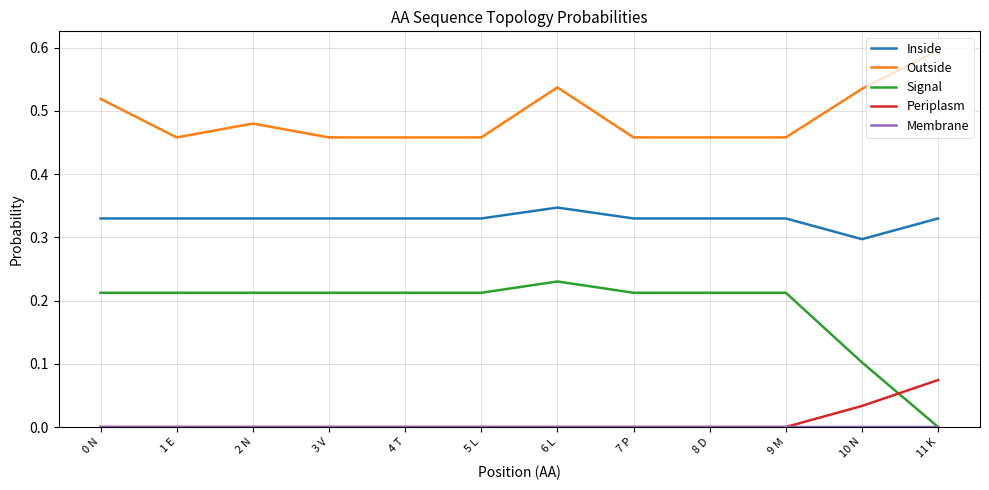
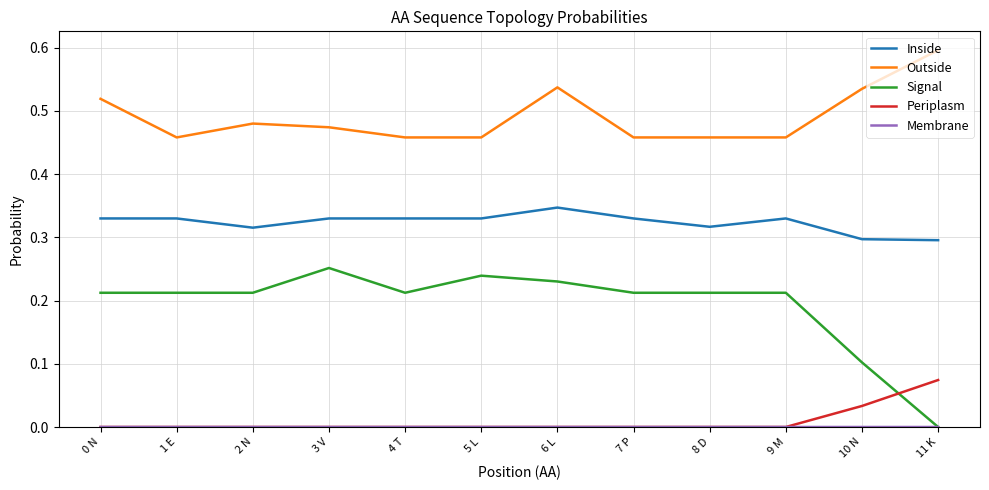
  {
    "Inside": {
      "0 N": 0.33,
      "1 E": 0.33,
-     "2 N": 0.33,
+     "2 N": 0.32,
      "3 V": 0.33,
      "4 T": 0.33,
      "5 L": 0.33,
      "6 L": 0.35,
      "7 P": 0.33,
-     "8 D": 0.33,
+     "8 D": 0.32,
      "9 M": 0.33,
      "10 N": 0.30,
-     "11 K": 0.33
+     "11 K": 0.30
    },
    "Outside": {
      "0 N": 0.52,
      "1 E": 0.46,
      "2 N": 0.48,
-     "3 V": 0.46,
+     "3 V": 0.47,
      "4 T": 0.46,
      "5 L": 0.46,
      "6 L": 0.54,
      "7 P": 0.46,
      "8 D": 0.46,
      "9 M": 0.46,
      "10 N": 0.53
    },
    "Signal": {
      "0 N": 0.21,
      "1 E": 0.21,
      "2 N": 0.21,
-     "3 V": 0.21,
+     "3 V": 0.25,
      "4 T": 0.21,
-     "5 L": 0.21,
+     "5 L": 0.24,
      "6 L": 0.23,
      "7 P": 0.21,
      "8 D": 0.21,
      "9 M": 0.21,
      "10 N": 0.10
    },
    "Periplasm": {
      "10 N": 0.03,
      "11 K": 0.07
    },
    "Membrane": {
      "10 N": 0.00
    }
  }
